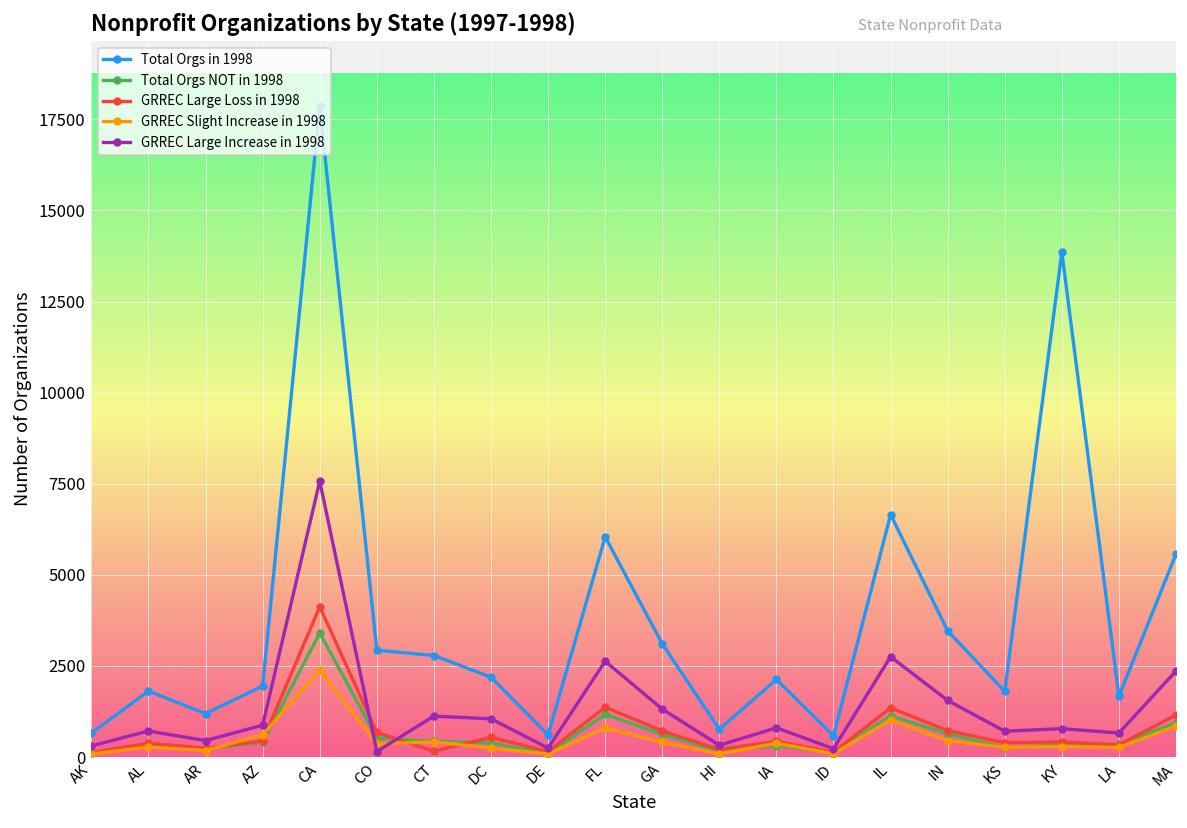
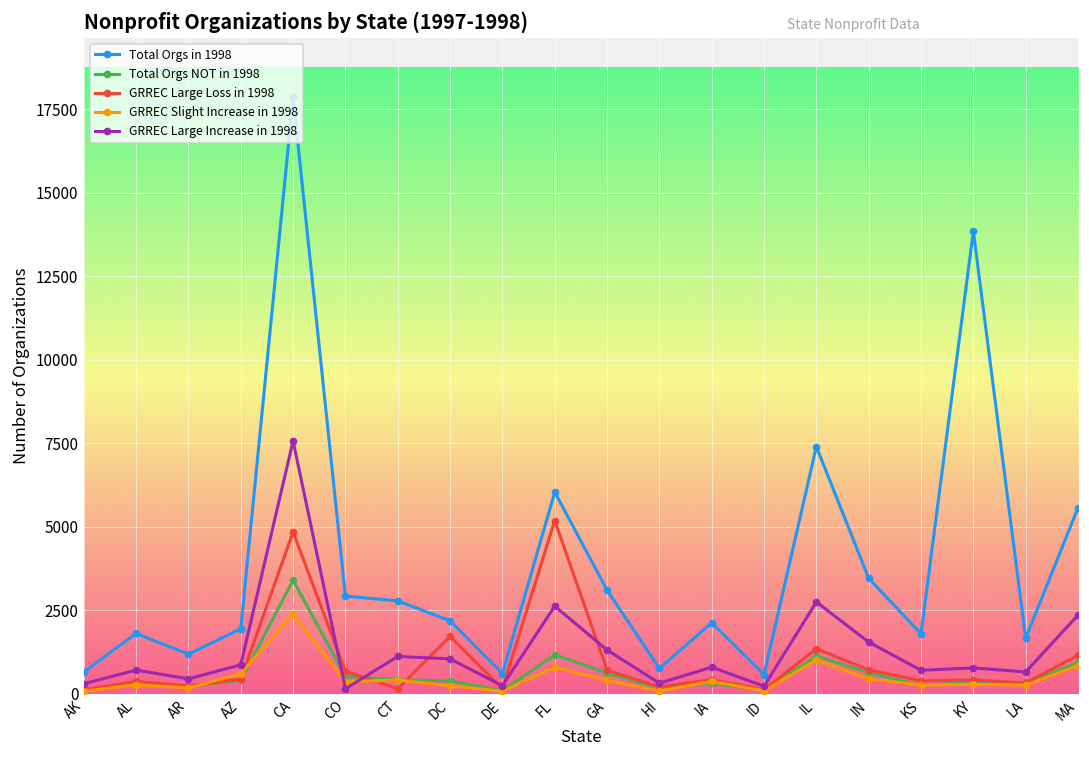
  {
    "Total Orgs in 1998": {
      "AK": 700,
      "AL": 1800,
      "AR": 1200,
      "AZ": 1900,
      "CO": 2900,
      "CT": 2800,
      "DC": 2200,
      "DE": 600,
      "FL": 6000,
      "GA": 3100,
      "HI": 800,
      "IA": 2100,
      "ID": 600,
-     "IL": 6700,
+     "IL": 7400,
      "IN": 3500,
      "KS": 1800,
      "KY": 13900,
      "LA": 1700,
      "MA": 5600
    },
    "Total Orgs NOT in 1998": {
      "CA": 3400,
      "CO": 500,
      "DC": 400,
      "FL": 1200,
      "GA": 600,
      "IL": 1100,
      "IN": 600,
      "MA": 900
    },
    "GRREC Large Loss in 1998": {
-     "CA": 4100,
+     "CA": 4800,
      "CO": 700,
      "CT": 200,
-     "DC": 500,
-     "FL": 1400,
+     "DC": 1700,
+     "FL": 5200,
      "GA": 700,
      "IL": 1300,
      "IN": 700,
      "KS": 400,
      "MA": 1200
    },
    "GRREC Slight Increase in 1998": {
      "AZ": 600,
      "CA": 2400,
      "CO": 400,
      "DC": 200,
      "FL": 800,
      "GA": 400,
      "IL": 1000,
      "IN": 400,
      "MA": 800
    },
    "GRREC Large Increase in 1998": {
      "AK": 300,
      "AL": 700,
      "AR": 500,
      "AZ": 900,
      "CA": 7600,
      "CO": 200,
      "CT": 1100,
      "DC": 1000,
      "DE": 200,
      "FL": 2600,
      "GA": 1300,
      "HI": 300,
      "IA": 800,
      "ID": 200,
      "IL": 2800,
      "IN": 1600,
      "KS": 700,
      "KY": 800,
      "LA": 700,
      "MA": 2400
    }
  }
